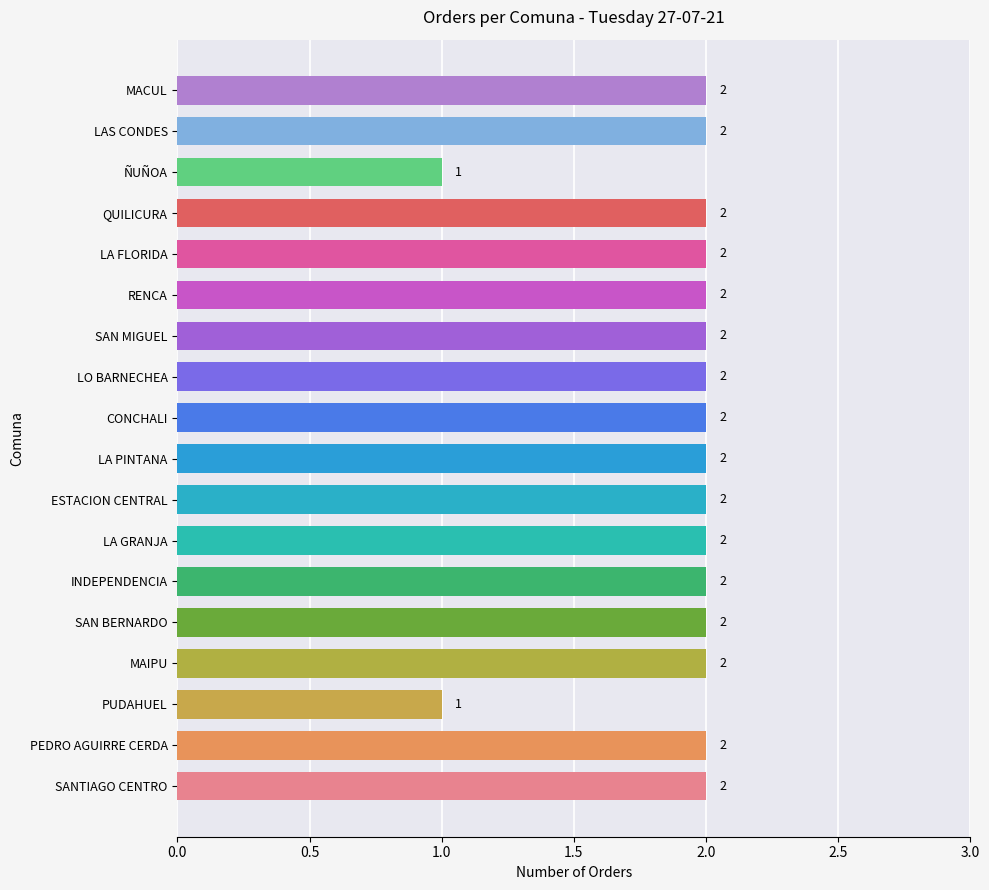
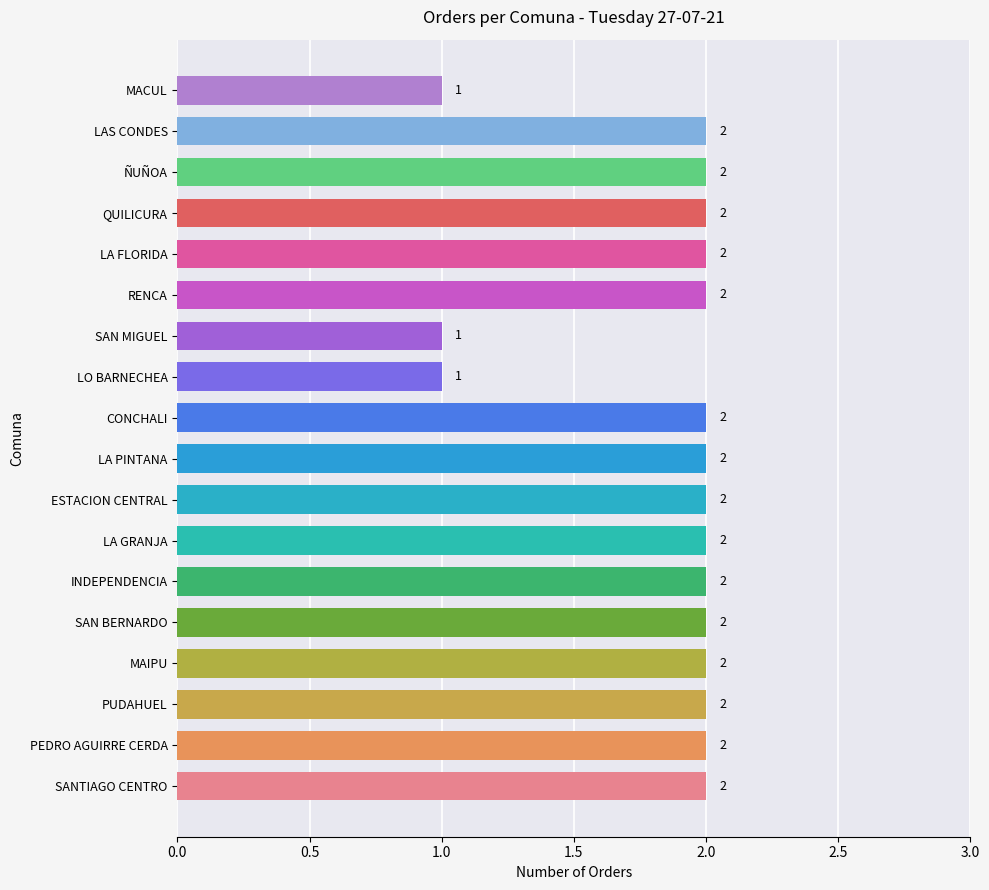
  {
-   "MACUL": 2,
+   "MACUL": 1,
    "LAS CONDES": 2,
-   "ÑUÑOA": 1,
+   "ÑUÑOA": 2,
    "QUILICURA": 2,
    "LA FLORIDA": 2,
    "RENCA": 2,
-   "SAN MIGUEL": 2,
-   "LO BARNECHEA": 2,
+   "SAN MIGUEL": 1,
+   "LO BARNECHEA": 1,
    "CONCHALI": 2,
    "LA PINTANA": 2,
    "ESTACION CENTRAL": 2,
    "LA GRANJA": 2,
    "INDEPENDENCIA": 2,
    "SAN BERNARDO": 2,
    "MAIPU": 2,
-   "PUDAHUEL": 1,
+   "PUDAHUEL": 2,
    "PEDRO AGUIRRE CERDA": 2,
    "SANTIAGO CENTRO": 2
  }
